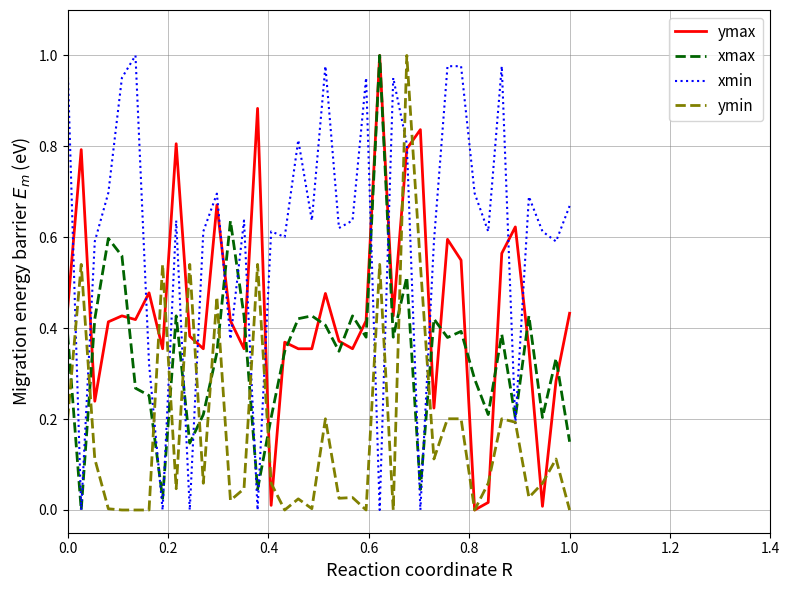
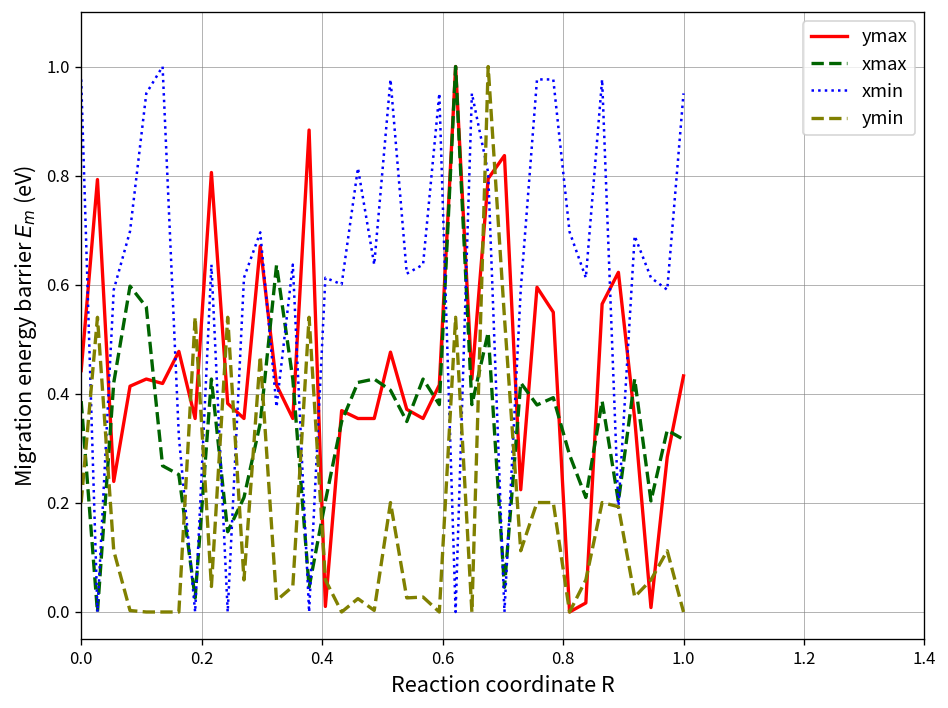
  {
    "ymax": {
      "0.0": 0.44,
      "1.0": 0.43
    },
    "xmax": {
      "0.0": 0.39,
-     "1.0": 0.15
+     "1.0": 0.32
    },
    "xmin": {
      "0.0": 0.98,
-     "1.0": 0.67
+     "1.0": 0.95
    },
    "ymin": {
      "0.0": 0.20,
      "1.0": 0.00
    }
  }
